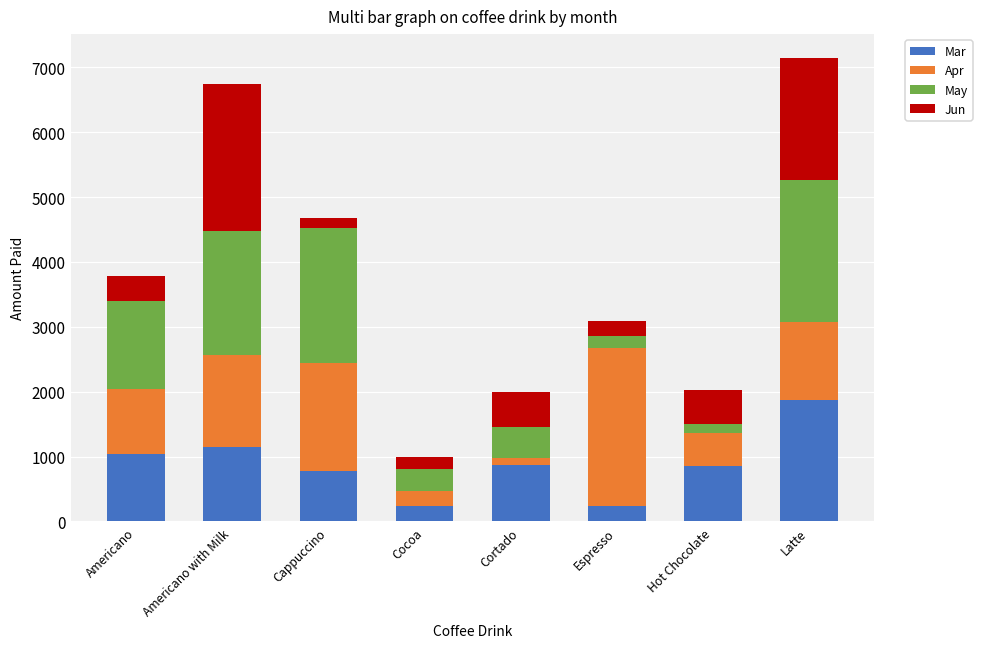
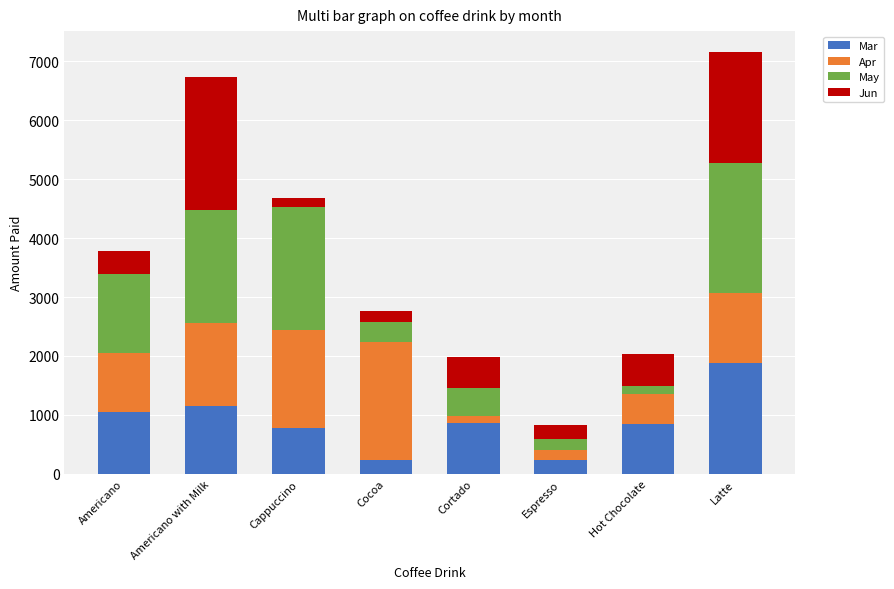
  {
    "Mar": {
      "Americano": 1000,
      "Americano with Milk": 1200,
      "Cappuccino": 800,
      "Cocoa": 200,
      "Cortado": 900,
      "Espresso": 200,
      "Hot Chocolate": 900,
      "Latte": 1900
    },
    "Apr": {
      "Americano": 1000,
      "Americano with Milk": 1400,
      "Cappuccino": 1700,
-     "Cocoa": 200,
+     "Cocoa": 2000,
      "Cortado": 100,
-     "Espresso": 2400,
+     "Espresso": 200,
      "Hot Chocolate": 500,
      "Latte": 1200
    },
    "May": {
      "Americano": 1300,
      "Americano with Milk": 1900,
      "Cappuccino": 2100,
      "Cocoa": 300,
      "Cortado": 500,
      "Espresso": 200,
      "Hot Chocolate": 100,
      "Latte": 2200
    },
    "Jun": {
      "Americano": 400,
      "Americano with Milk": 2300,
      "Cappuccino": 200,
      "Cocoa": 200,
      "Cortado": 500,
      "Espresso": 200,
      "Hot Chocolate": 500,
      "Latte": 1900
    }
  }
